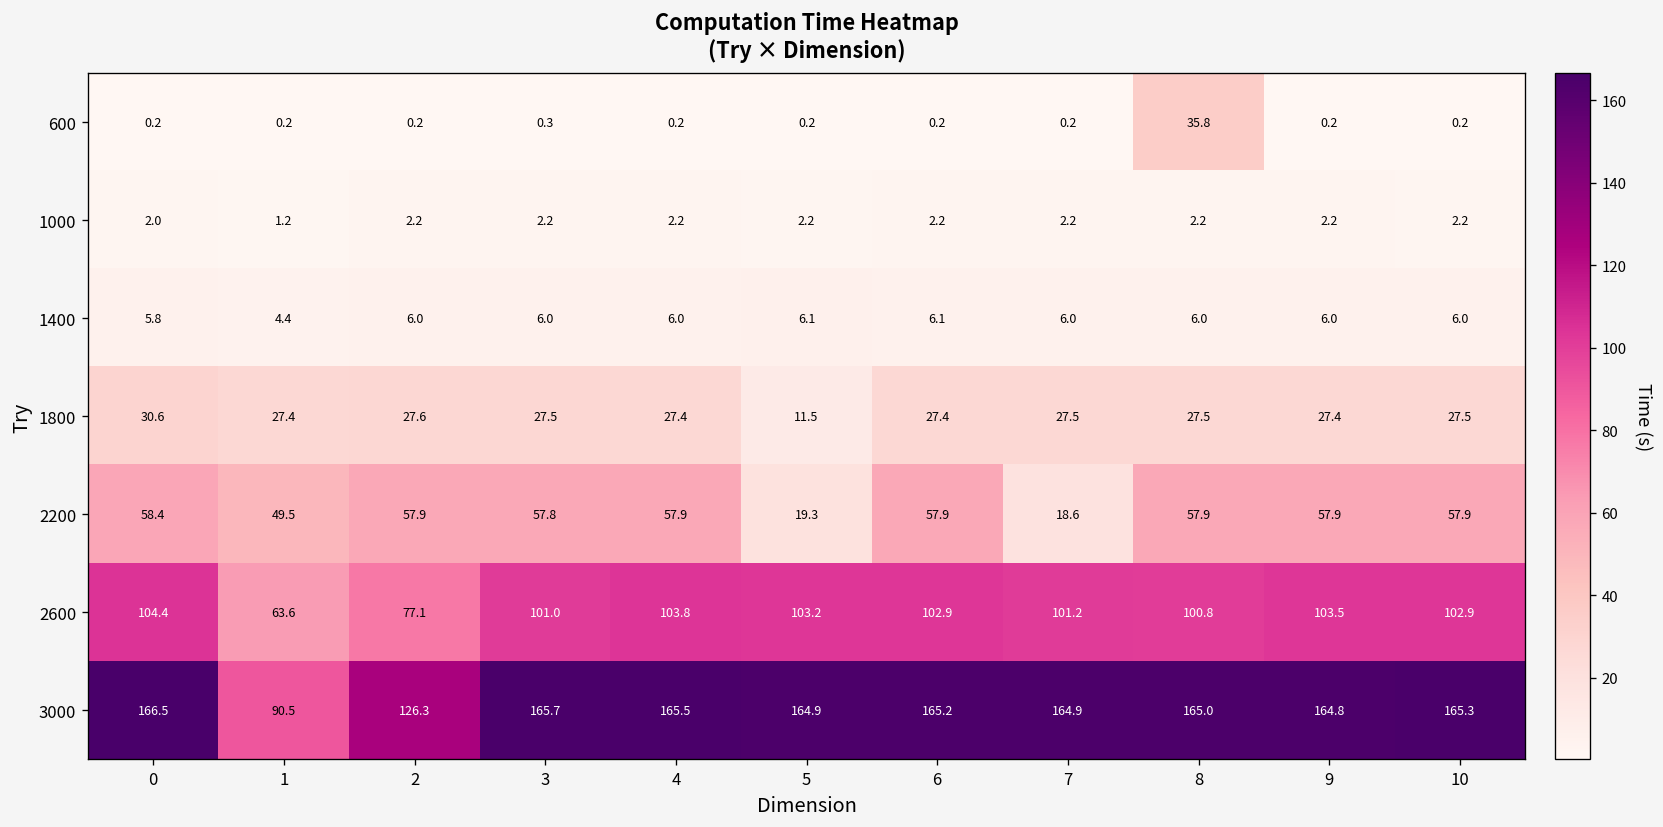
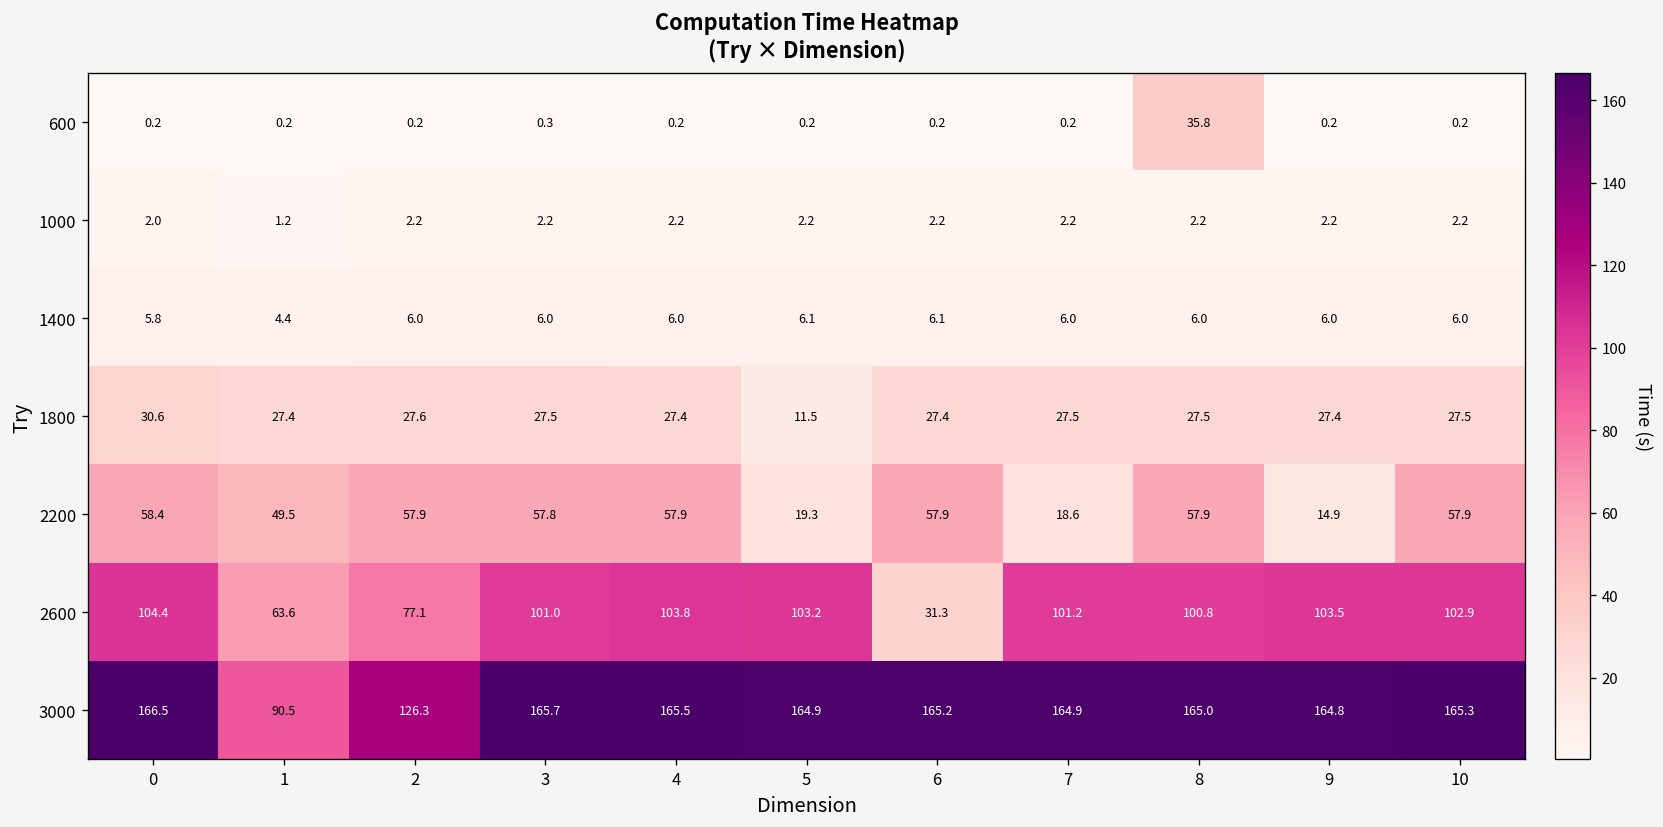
  {
    "600": {
      "0": 0.2,
      "1": 0.2,
      "2": 0.2,
      "3": 0.3,
      "4": 0.2,
      "5": 0.2,
      "6": 0.2,
      "7": 0.2,
      "8": 35.8,
      "9": 0.2,
      "10": 0.2
    },
    "1000": {
      "0": 2.0,
      "1": 1.2,
      "2": 2.2,
      "3": 2.2,
      "4": 2.2,
      "5": 2.2,
      "6": 2.2,
      "7": 2.2,
      "8": 2.2,
      "9": 2.2,
      "10": 2.2
    },
    "1400": {
      "0": 5.8,
      "1": 4.4,
      "2": 6.0,
      "3": 6.0,
      "4": 6.0,
      "5": 6.1,
      "6": 6.1,
      "7": 6.0,
      "8": 6.0,
      "9": 6.0,
      "10": 6.0
    },
    "1800": {
      "0": 30.6,
      "1": 27.4,
      "2": 27.6,
      "3": 27.5,
      "4": 27.4,
      "5": 11.5,
      "6": 27.4,
      "7": 27.5,
      "8": 27.5,
      "9": 27.4,
      "10": 27.5
    },
    "2200": {
      "0": 58.4,
      "1": 49.5,
      "2": 57.9,
      "3": 57.8,
      "4": 57.9,
      "5": 19.3,
      "6": 57.9,
      "7": 18.6,
      "8": 57.9,
-     "9": 57.9,
+     "9": 14.9,
      "10": 57.9
    },
    "2600": {
      "0": 104.4,
      "1": 63.6,
      "2": 77.1,
      "3": 101.0,
      "4": 103.8,
      "5": 103.2,
-     "6": 102.9,
+     "6": 31.3,
      "7": 101.2,
      "8": 100.8,
      "9": 103.5,
      "10": 102.9
    },
    "3000": {
      "0": 166.5,
      "1": 90.5,
      "2": 126.3,
      "3": 165.7,
      "4": 165.5,
      "5": 164.9,
      "6": 165.2,
      "7": 164.9,
      "8": 165.0,
      "9": 164.8,
      "10": 165.3
    }
  }
